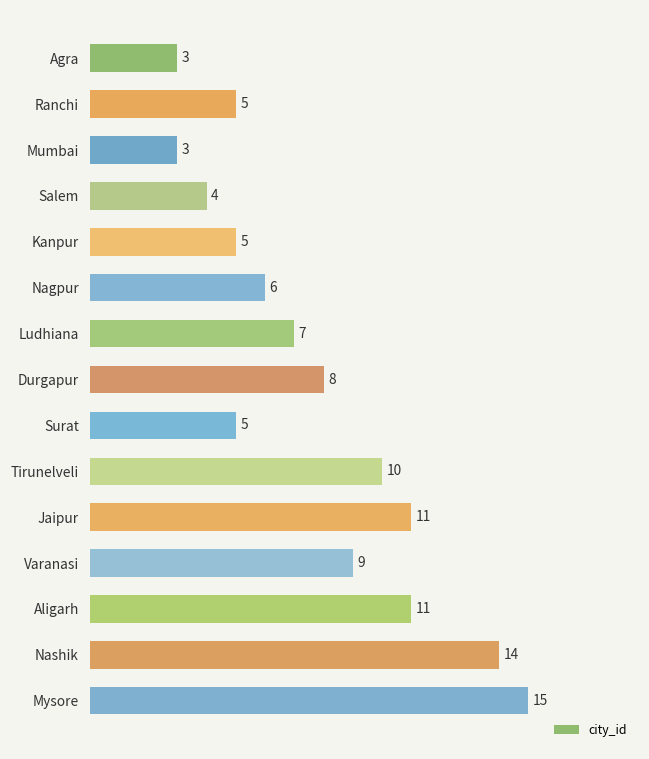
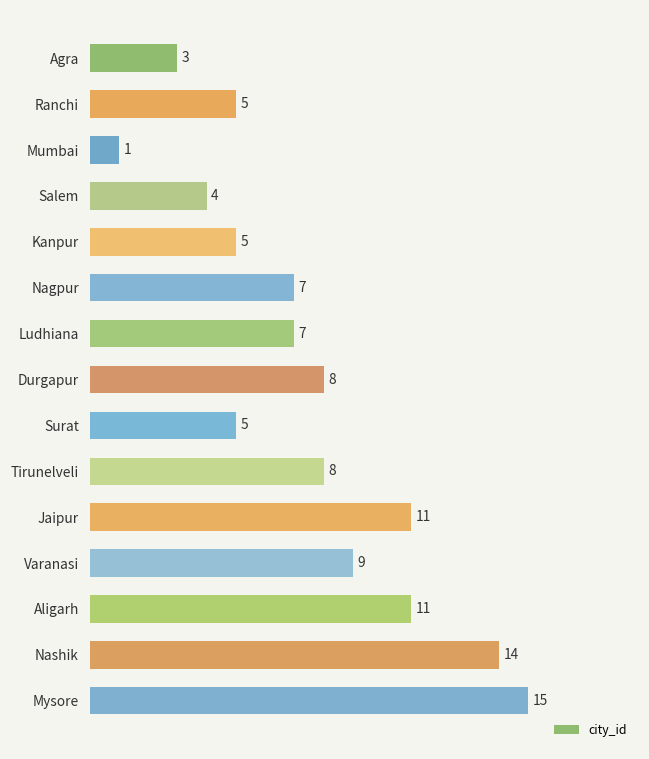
  {
    "Agra": 3,
    "Ranchi": 5,
-   "Mumbai": 3,
+   "Mumbai": 1,
    "Salem": 4,
    "Kanpur": 5,
-   "Nagpur": 6,
+   "Nagpur": 7,
    "Ludhiana": 7,
    "Durgapur": 8,
    "Surat": 5,
-   "Tirunelveli": 10,
+   "Tirunelveli": 8,
    "Jaipur": 11,
    "Varanasi": 9,
    "Aligarh": 11,
    "Nashik": 14,
    "Mysore": 15
  }
